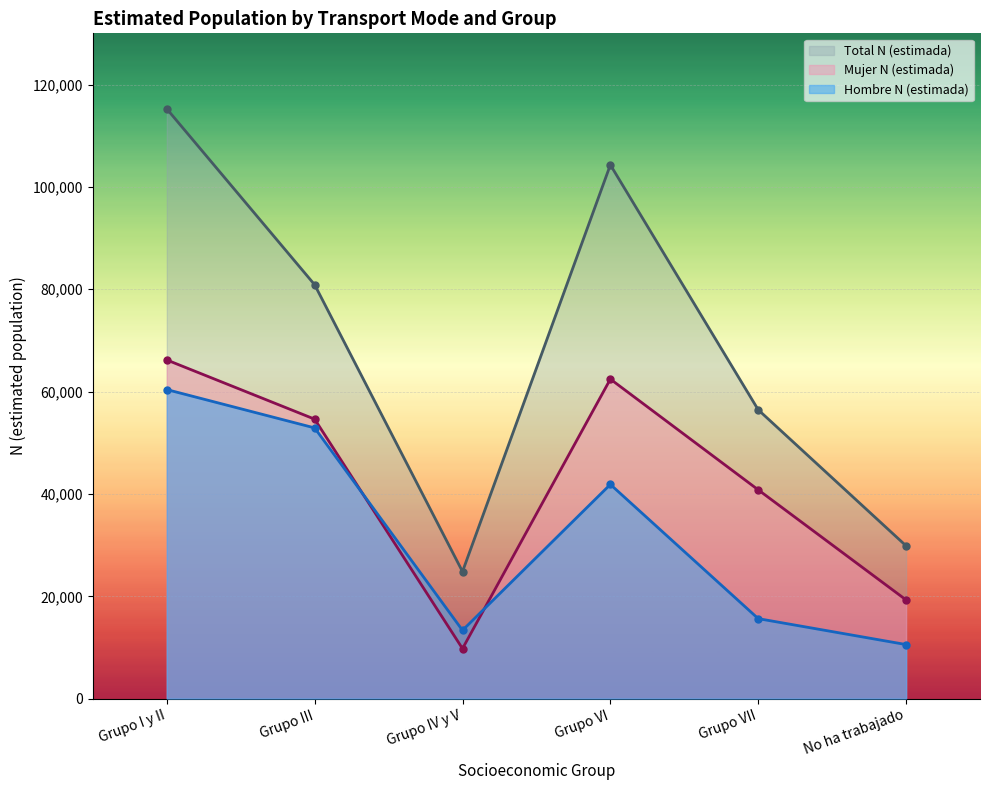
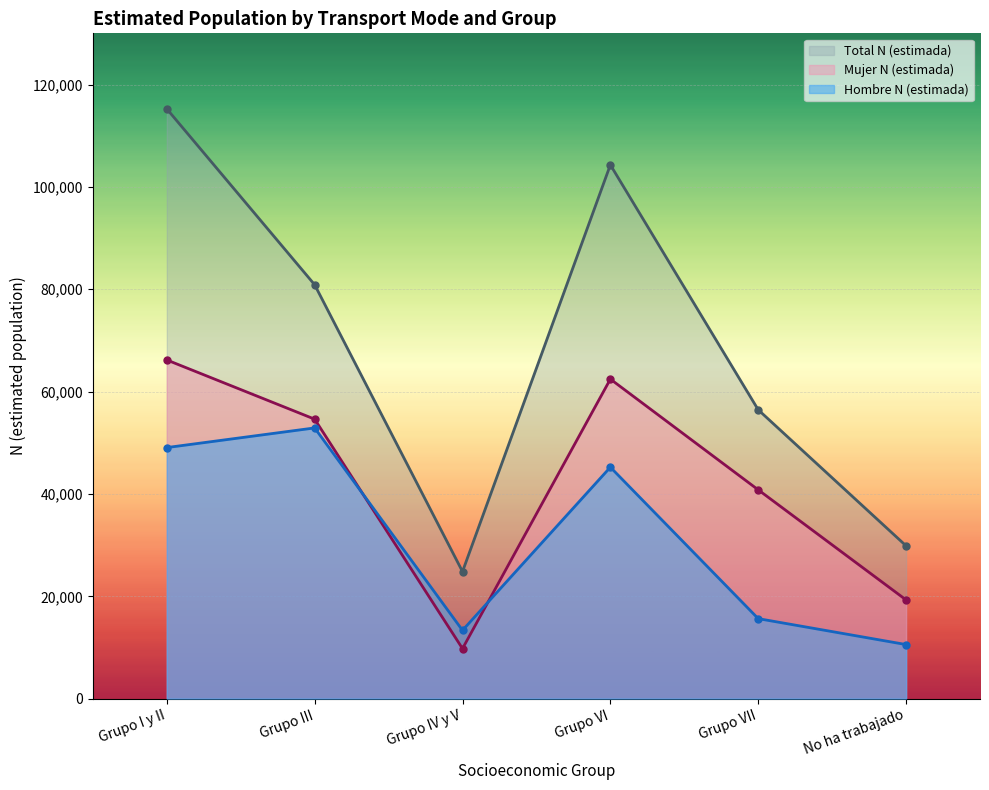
  {
    "Hombre N (estimada)": {
-     "Grupo I y II": "60,000",
+     "Grupo I y II": "49,000",
      "Grupo III": "53,000",
      "Grupo IV y V": "13,000",
-     "Grupo VI": "42,000",
+     "Grupo VI": "45,000",
      "Grupo VII": "16,000",
      "No ha trabajado": "11,000"
    }
  }
